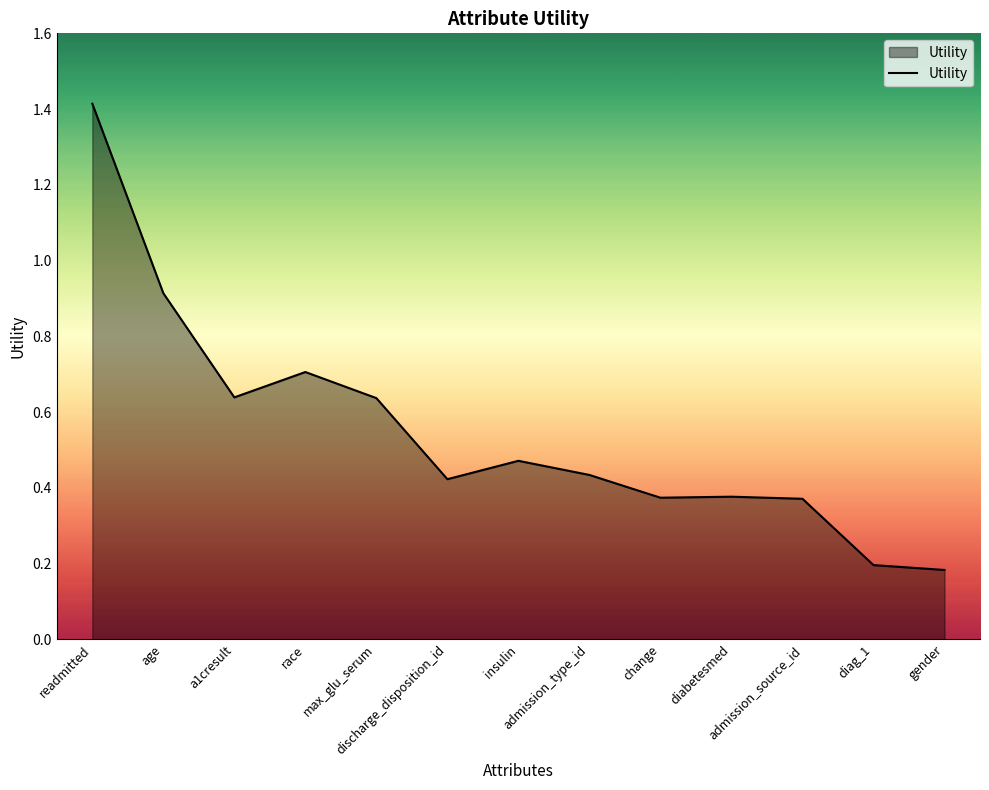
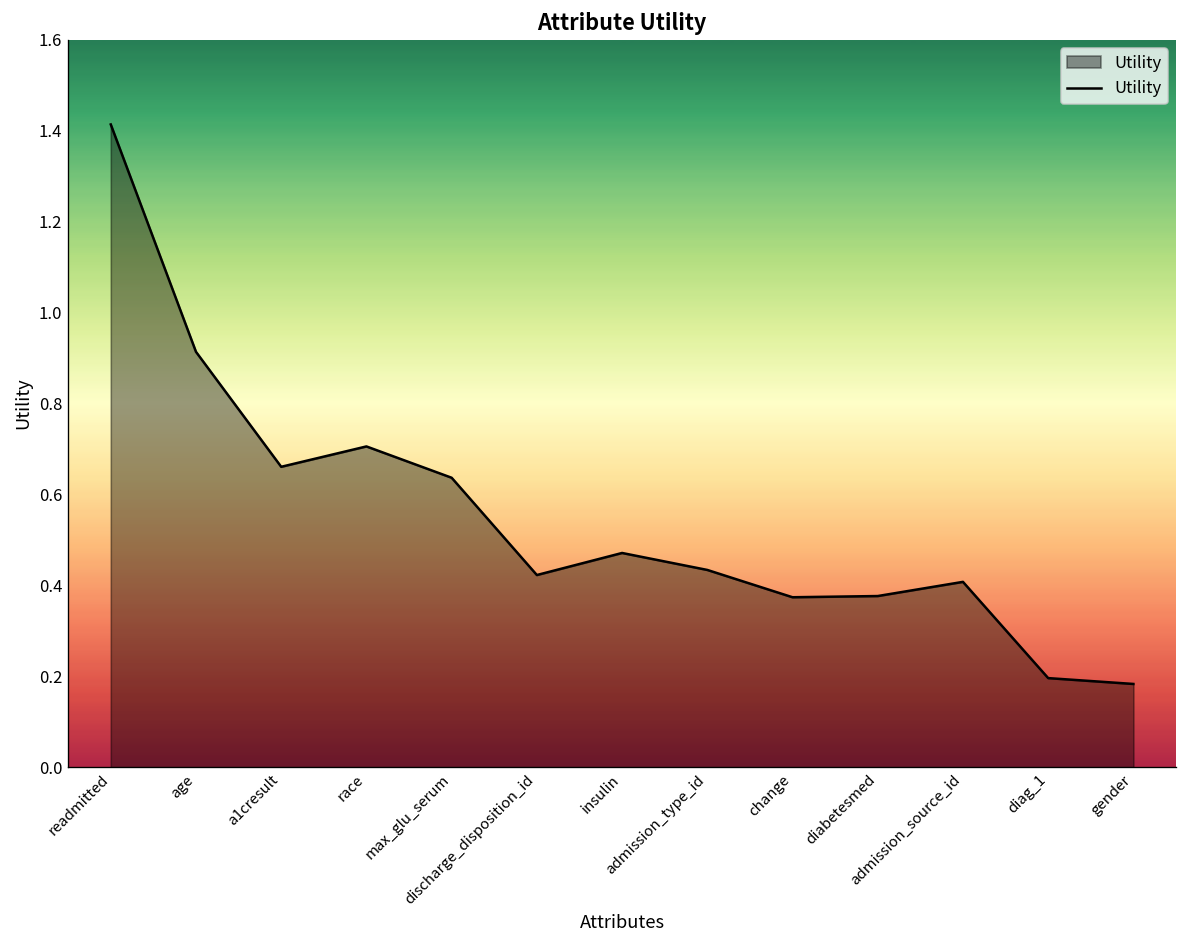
  {
    "readmitted": 1.41,
    "age": 0.91,
-   "a1cresult": 0.64,
+   "a1cresult": 0.66,
    "race": 0.71,
    "max_glu_serum": 0.64,
    "discharge_disposition_id": 0.42,
    "insulin": 0.47,
    "admission_type_id": 0.43,
    "change": 0.37,
    "diabetesmed": 0.38,
-   "admission_source_id": 0.37,
+   "admission_source_id": 0.41,
    "diag_1": 0.20,
    "gender": 0.18
  }
